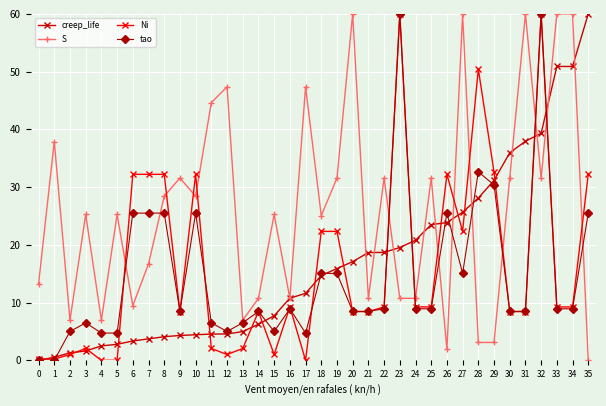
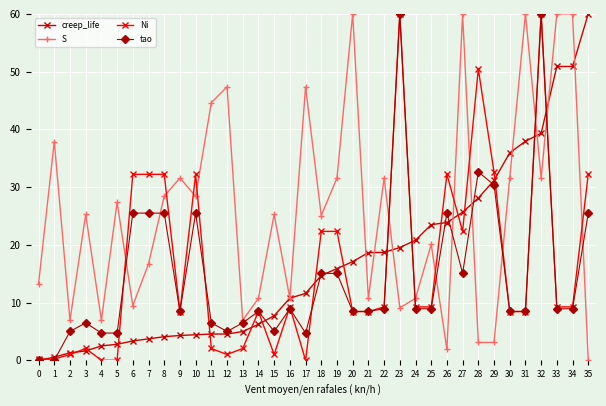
  {
    "S": {
      "0": 13,
      "1": 38,
      "2": 7,
      "3": 25,
      "4": 7,
-     "5": 25,
+     "5": 27,
      "6": 9,
      "7": 17,
      "8": 28,
      "9": 32,
      "10": 28,
      "11": 45,
      "12": 47,
      "13": 7,
      "14": 11,
      "15": 25,
      "17": 47,
      "18": 25,
      "19": 32,
      "20": 60,
      "21": 11,
      "22": 32,
-     "23": 11,
+     "23": 9,
      "24": 11,
-     "25": 32,
+     "25": 20,
      "26": 2,
      "27": 60,
      "28": 3,
      "29": 3,
      "30": 32,
      "31": 60,
      "32": 32,
      "33": 60,
      "34": 60,
      "35": 0
    }
  }
